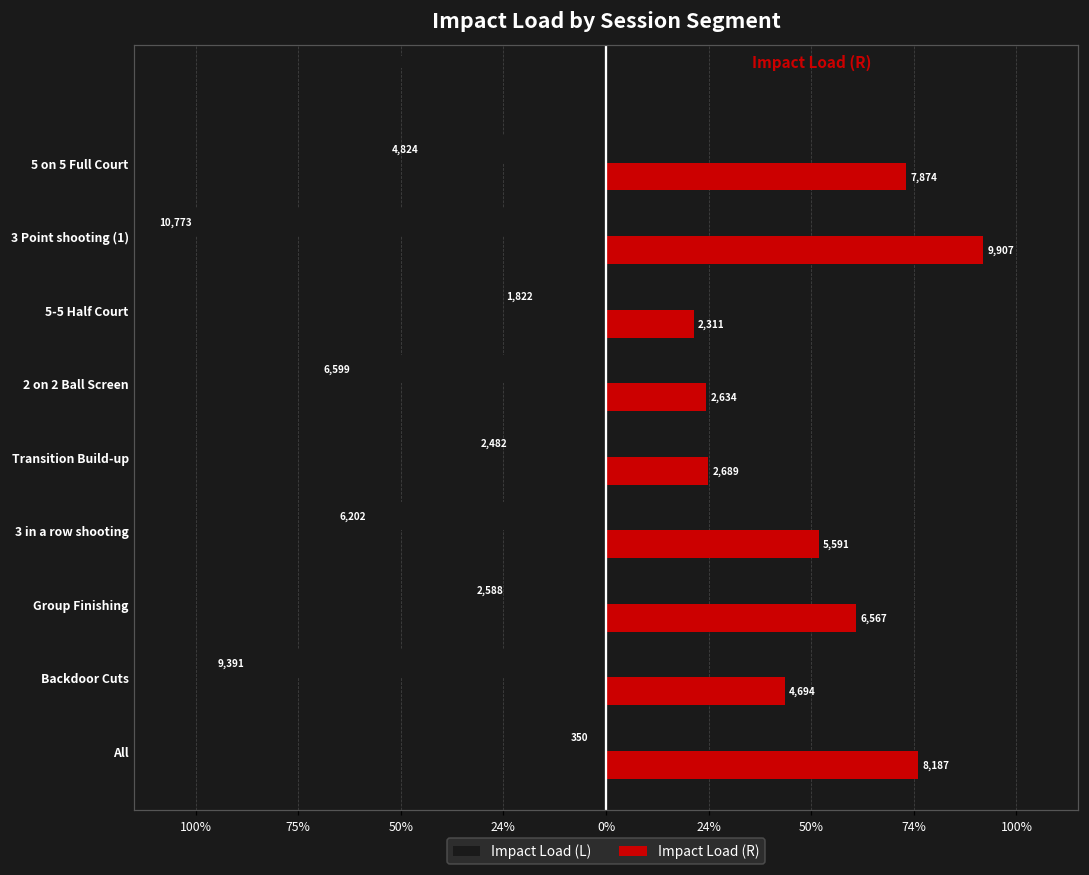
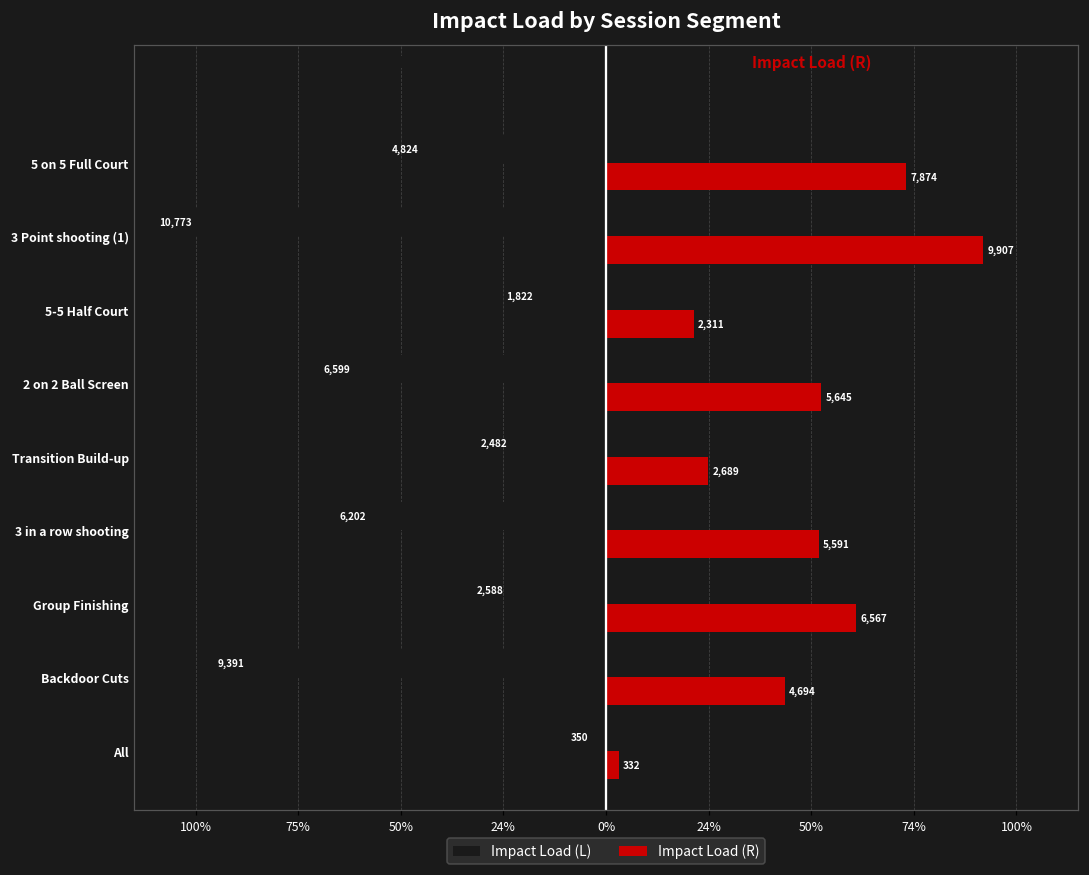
  {
    "Impact Load (R)": {
      "5 on 5 Full Court": "7,874",
      "3 Point shooting (1)": "9,907",
      "5-5 Half Court": "2,311",
-     "2 on 2 Ball Screen": "2,634",
+     "2 on 2 Ball Screen": "5,645",
      "Transition Build-up": "2,689",
      "3 in a row shooting": "5,591",
      "Group Finishing": "6,567",
      "Backdoor Cuts": "4,694",
-     "All": "8,187"
+     "All": "332"
    }
  }
